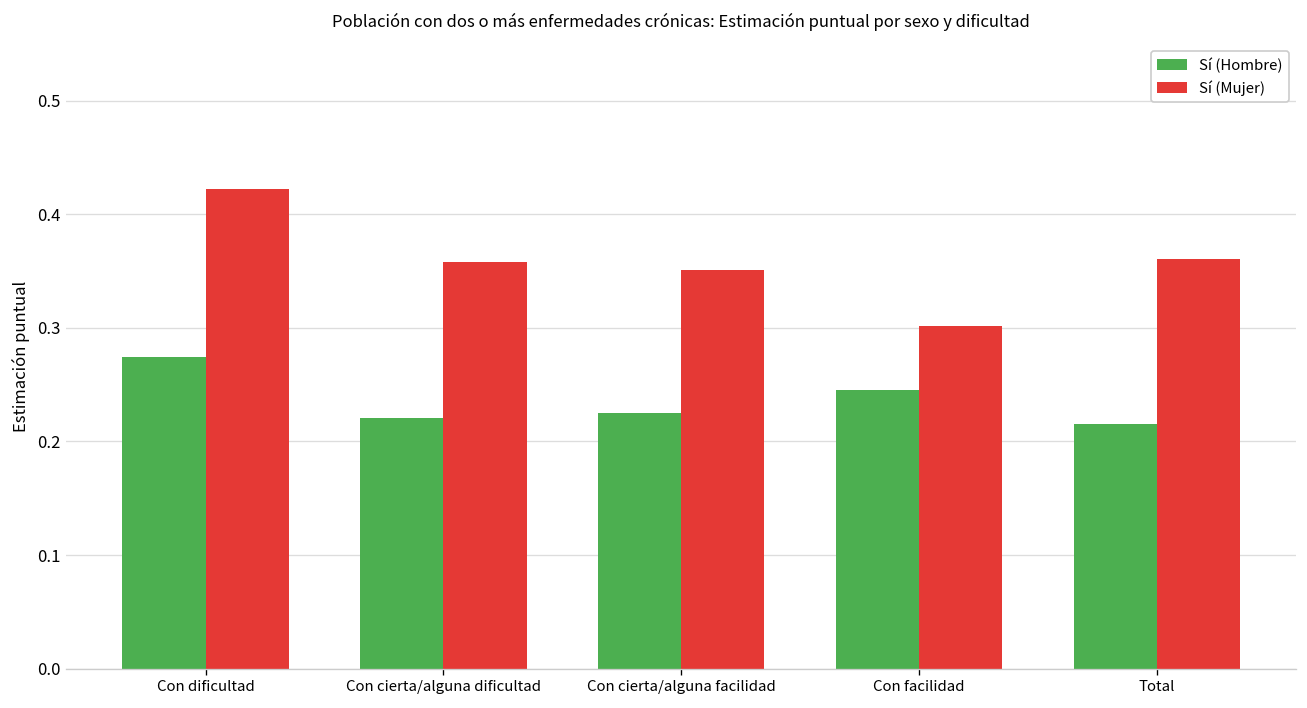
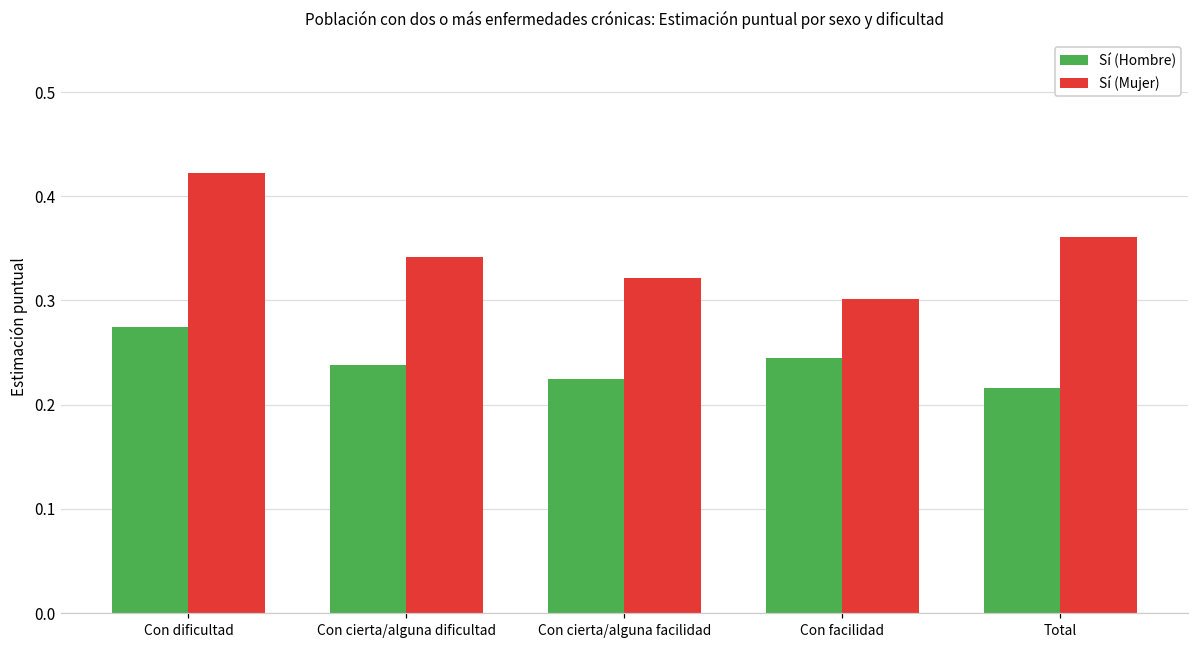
  {
    "Sí (Hombre)": {
      "Con dificultad": 0.27,
-     "Con cierta/alguna dificultad": 0.22,
+     "Con cierta/alguna dificultad": 0.24,
      "Con cierta/alguna facilidad": 0.22,
      "Con facilidad": 0.25,
      "Total": 0.22
    },
    "Sí (Mujer)": {
      "Con dificultad": 0.42,
-     "Con cierta/alguna dificultad": 0.36,
-     "Con cierta/alguna facilidad": 0.35,
+     "Con cierta/alguna dificultad": 0.34,
+     "Con cierta/alguna facilidad": 0.32,
      "Con facilidad": 0.30,
      "Total": 0.36
    }
  }
